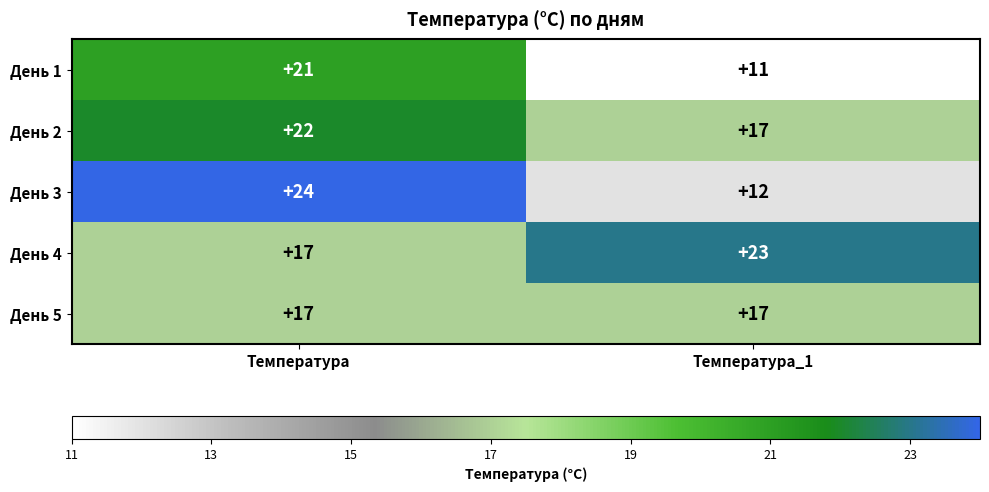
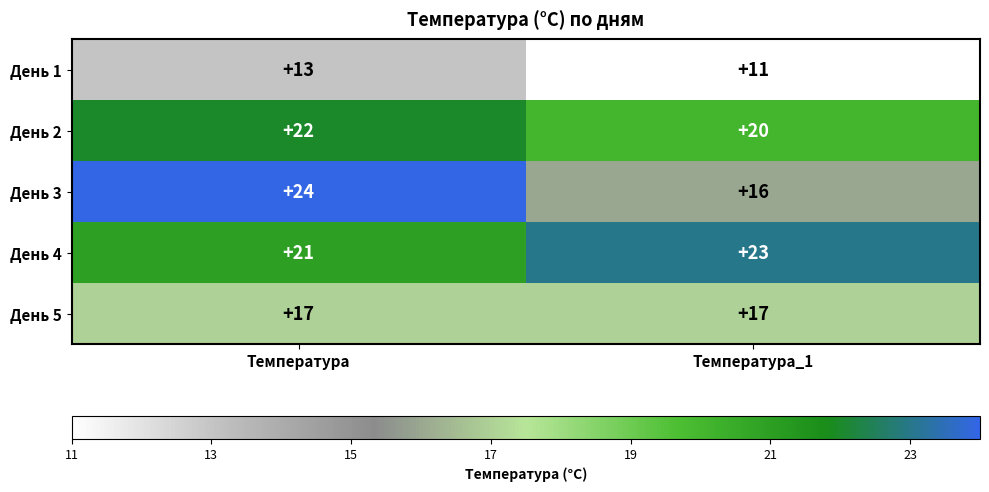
  {
    "День 1": {
-     "Температура": "+21",
+     "Температура": "+13",
      "Температура_1": "+11"
    },
    "День 2": {
      "Температура": "+22",
-     "Температура_1": "+17"
+     "Температура_1": "+20"
    },
    "День 3": {
      "Температура": "+24",
-     "Температура_1": "+12"
+     "Температура_1": "+16"
    },
    "День 4": {
-     "Температура": "+17",
+     "Температура": "+21",
      "Температура_1": "+23"
    },
    "День 5": {
      "Температура": "+17",
      "Температура_1": "+17"
    }
  }
